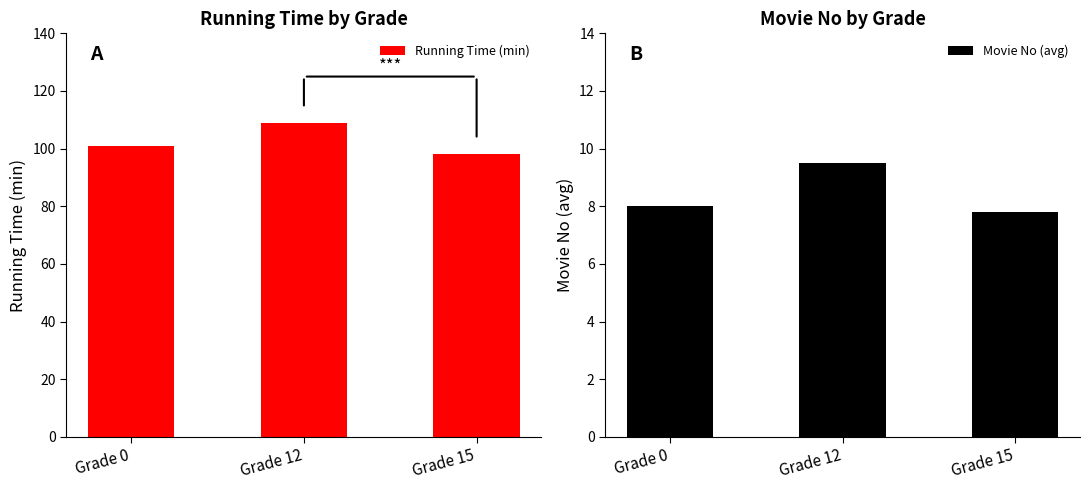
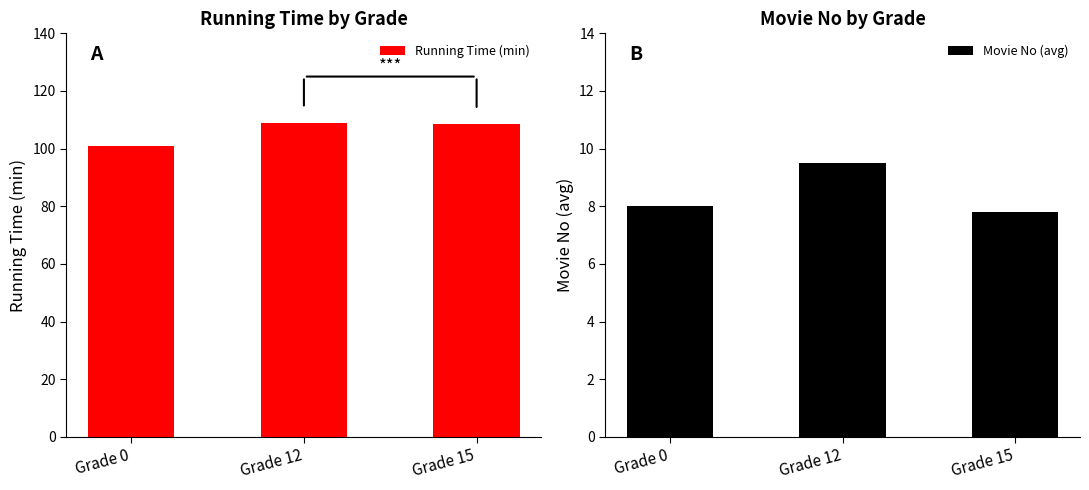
  {
    "Running Time by Grade": {
      "Grade 0": 101,
      "Grade 12": 109,
-     "Grade 15": 98
+     "Grade 15": 109
    },
    "Movie No by Grade": {
      "Grade 0": 8.0,
      "Grade 12": 9.5,
      "Grade 15": 7.8
    }
  }
